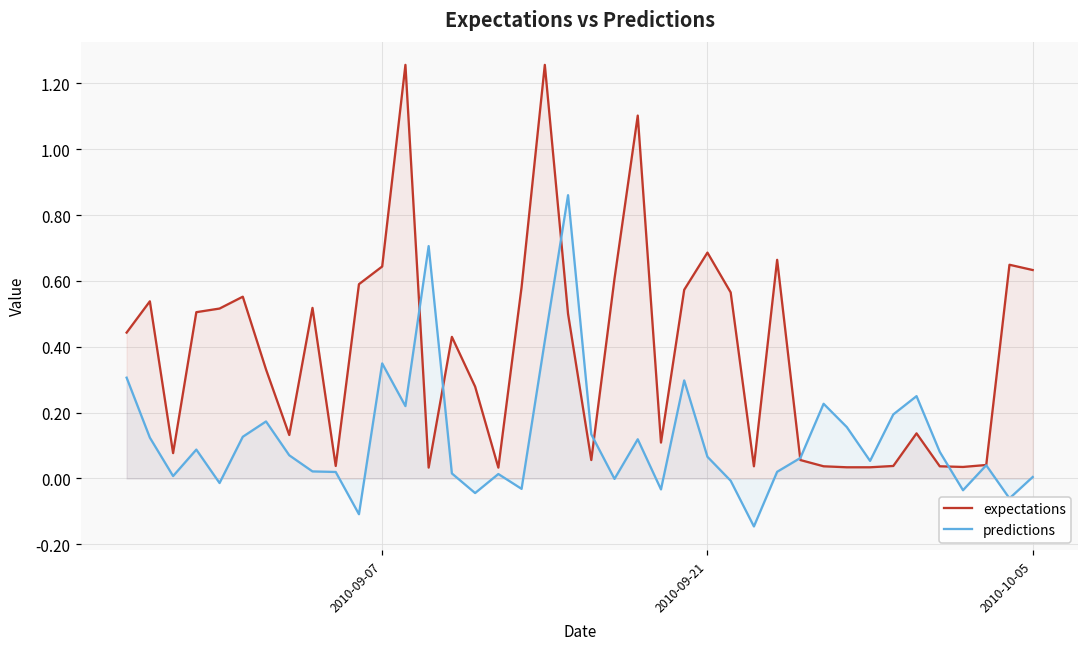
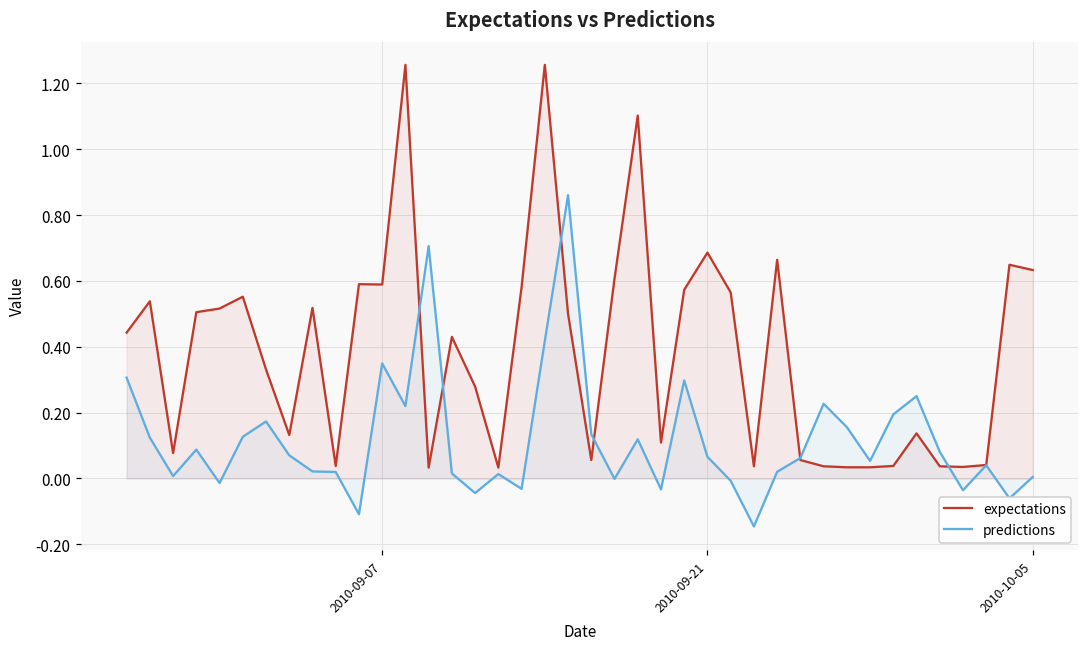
  {
    "expectations": {
-     "2010-09-07": 0.64,
+     "2010-09-07": 0.59,
      "2010-09-21": 0.69,
      "2010-10-05": 0.63
    }
  }
